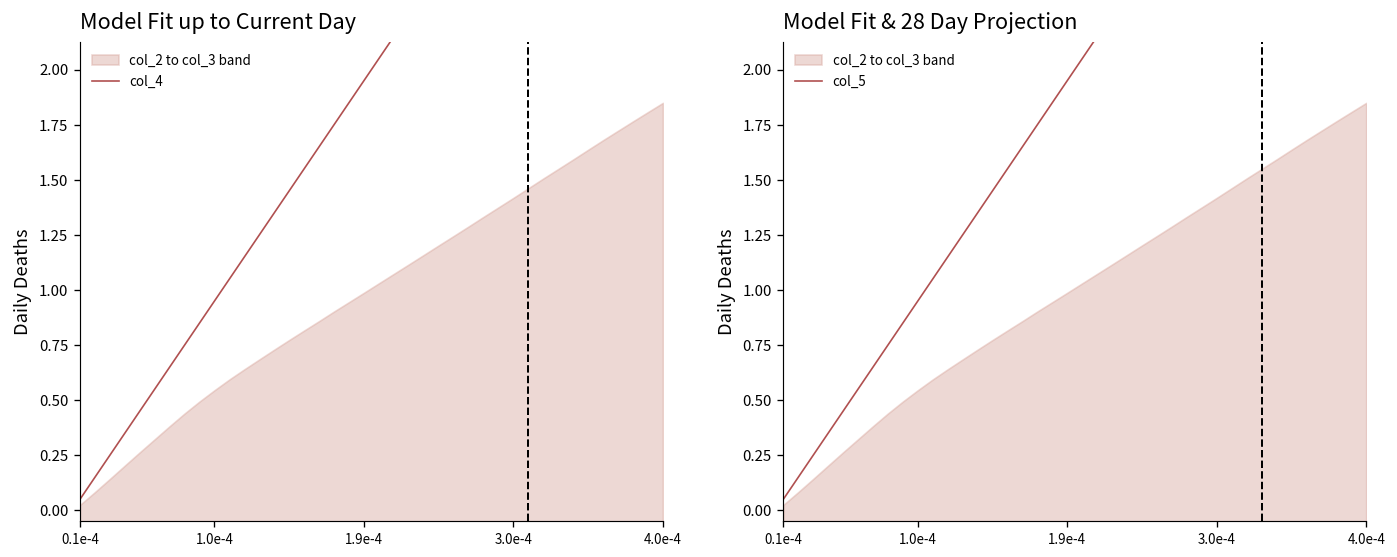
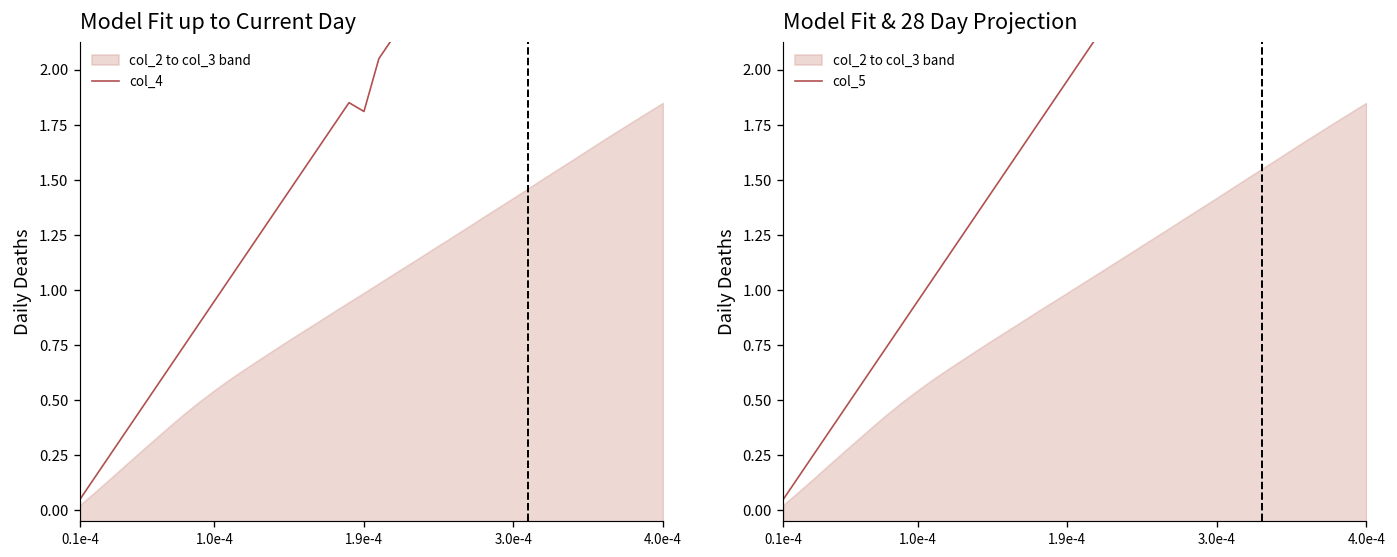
  {
    "Model Fit up to Current Day": {
      "col_4": {
        "0.1e-4": 0.05,
        "1.0e-4": 0.95,
-       "1.9e-4": 1.95
+       "1.9e-4": 1.81
      }
    },
    "Model Fit & 28 Day Projection": {
      "col_5": {
        "0.1e-4": 0.05,
        "1.0e-4": 0.95,
        "1.9e-4": 1.95
      }
    }
  }
